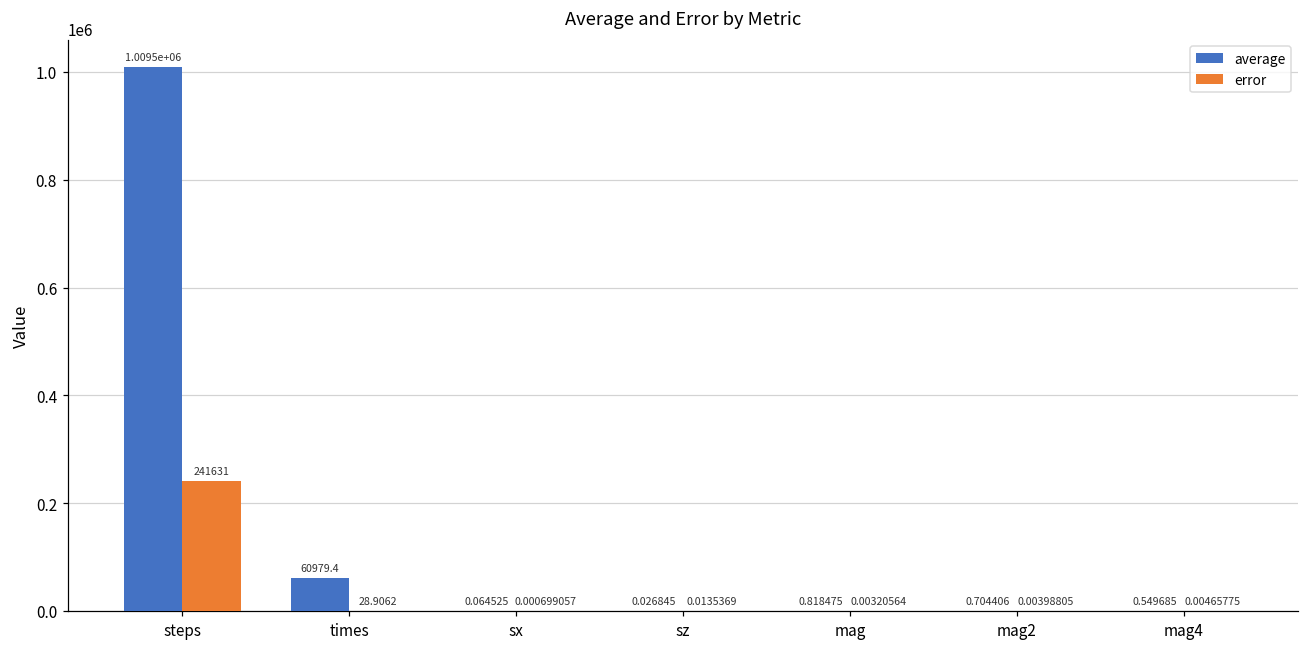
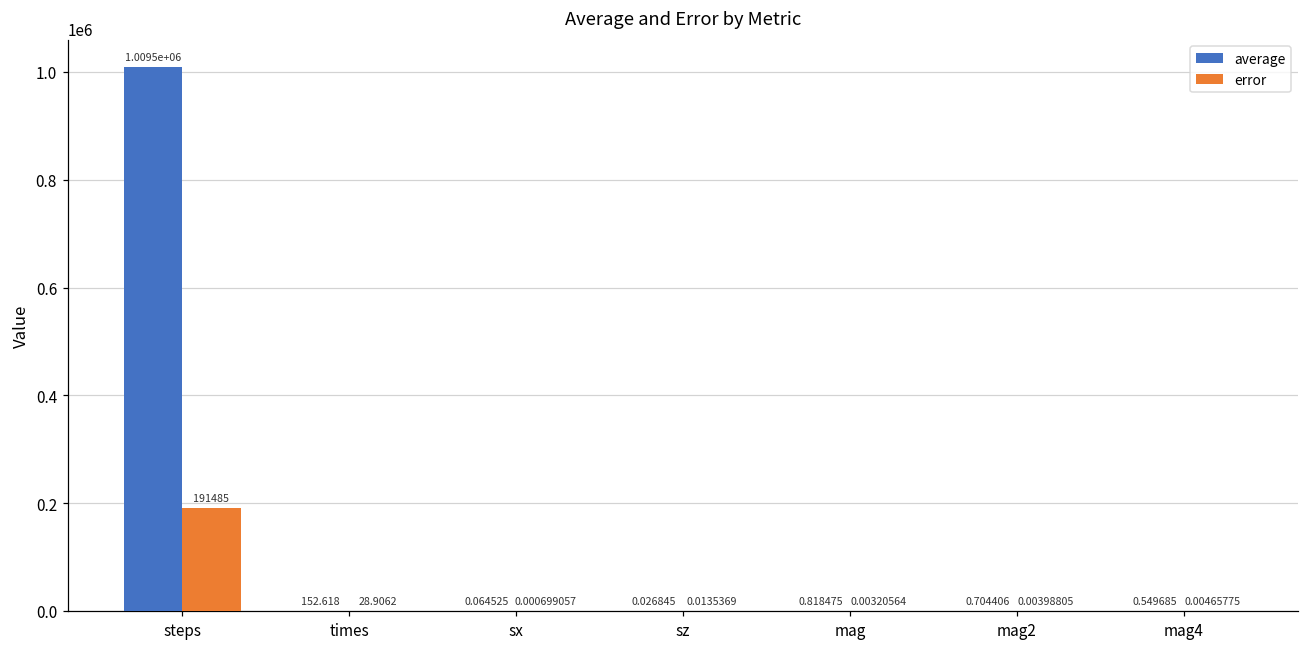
  {
    "average": {
      "steps": "1.0095e+06",
-     "times": "60979.4",
+     "times": "152.618",
      "sx": "0.064525",
      "sz": "0.026845",
      "mag": "0.818475",
      "mag2": "0.704406",
      "mag4": "0.549685"
    },
    "error": {
-     "steps": "241631",
+     "steps": "191485",
      "times": "28.9062",
      "sx": "0.000699057",
      "sz": "0.0135369",
      "mag": "0.00320564",
      "mag2": "0.00398805",
      "mag4": "0.00465775"
    }
  }
